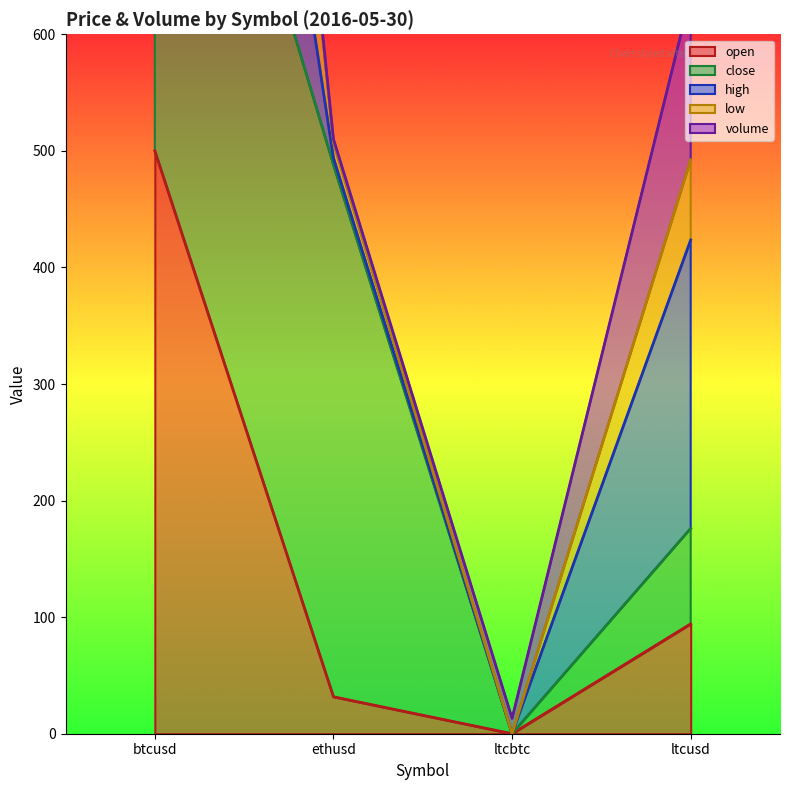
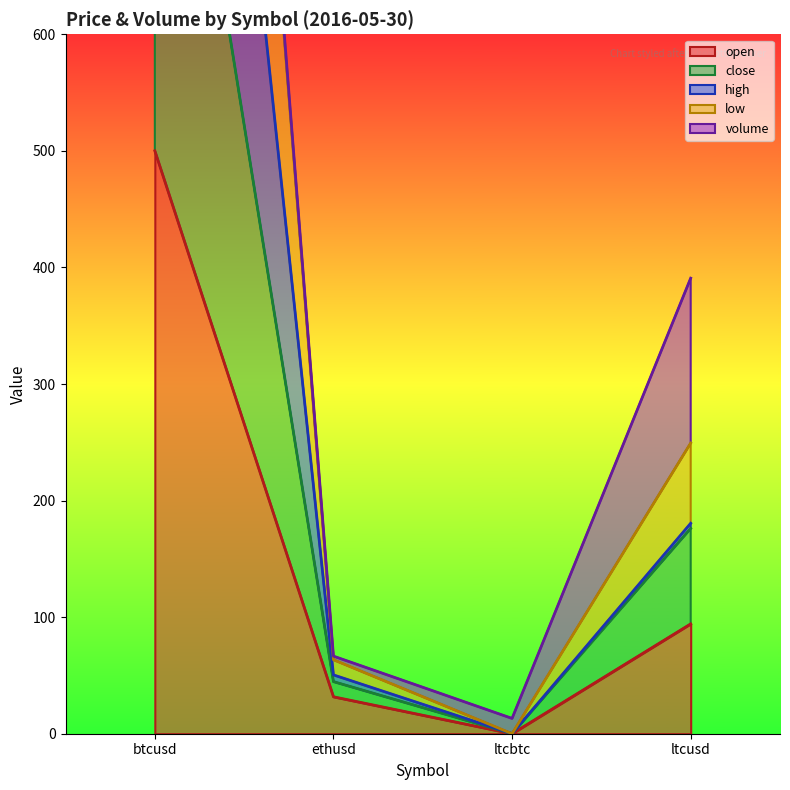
  {
    "open": {
      "btcusd": 500,
      "ethusd": 32,
      "ltcusd": 94
    },
    "close": {
-     "ethusd": 457,
+     "ethusd": 13,
      "ltcusd": 82
    },
    "high": {
      "ethusd": 6,
-     "ltcusd": 247
+     "ltcusd": 4
    },
    "low": {
      "ethusd": 13,
      "ltcusd": 69
    },
    "volume": {
      "ethusd": 3,
      "ltcbtc": 13
    }
  }
